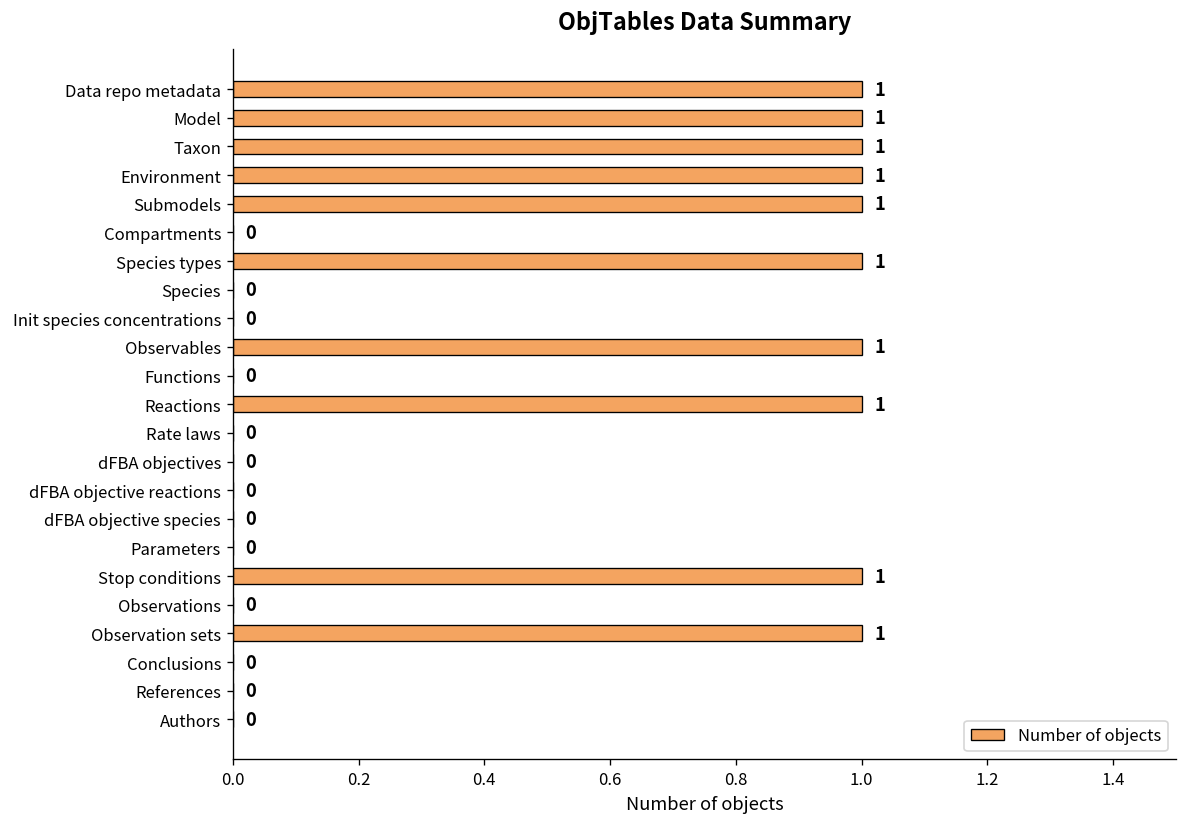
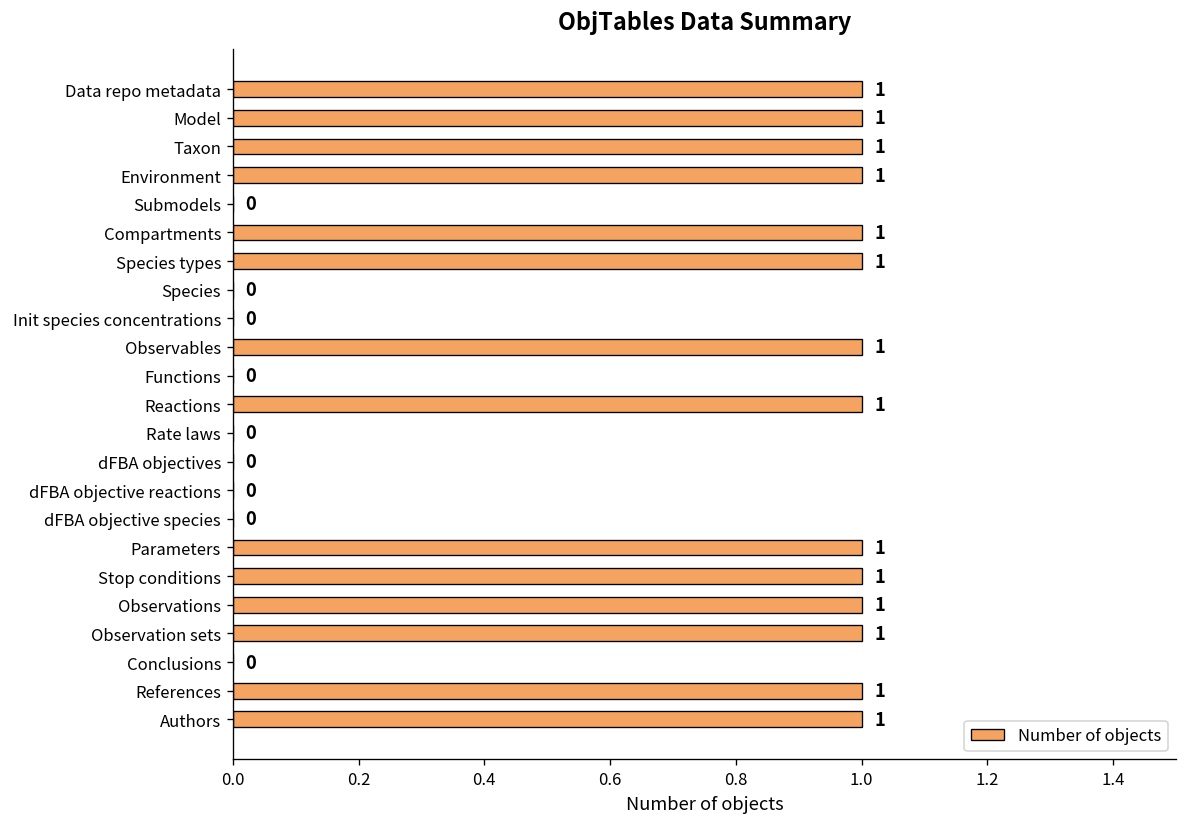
  {
    "Data repo metadata": 1,
    "Model": 1,
    "Taxon": 1,
    "Environment": 1,
-   "Submodels": 1,
-   "Compartments": 0,
+   "Submodels": 0,
+   "Compartments": 1,
    "Species types": 1,
    "Species": 0,
    "Init species concentrations": 0,
    "Observables": 1,
    "Functions": 0,
    "Reactions": 1,
    "Rate laws": 0,
    "dFBA objectives": 0,
    "dFBA objective reactions": 0,
    "dFBA objective species": 0,
-   "Parameters": 0,
+   "Parameters": 1,
    "Stop conditions": 1,
-   "Observations": 0,
+   "Observations": 1,
    "Observation sets": 1,
    "Conclusions": 0,
-   "References": 0,
-   "Authors": 0
+   "References": 1,
+   "Authors": 1
  }
